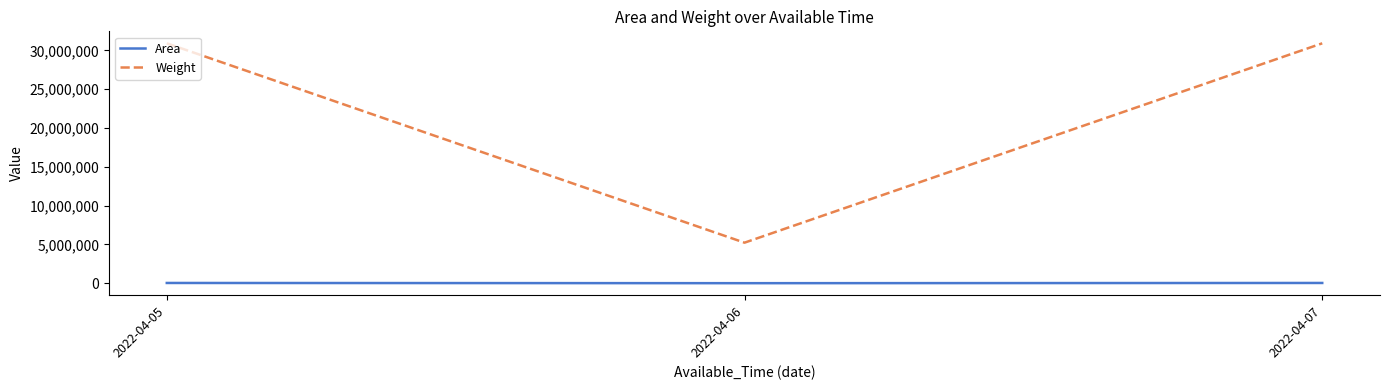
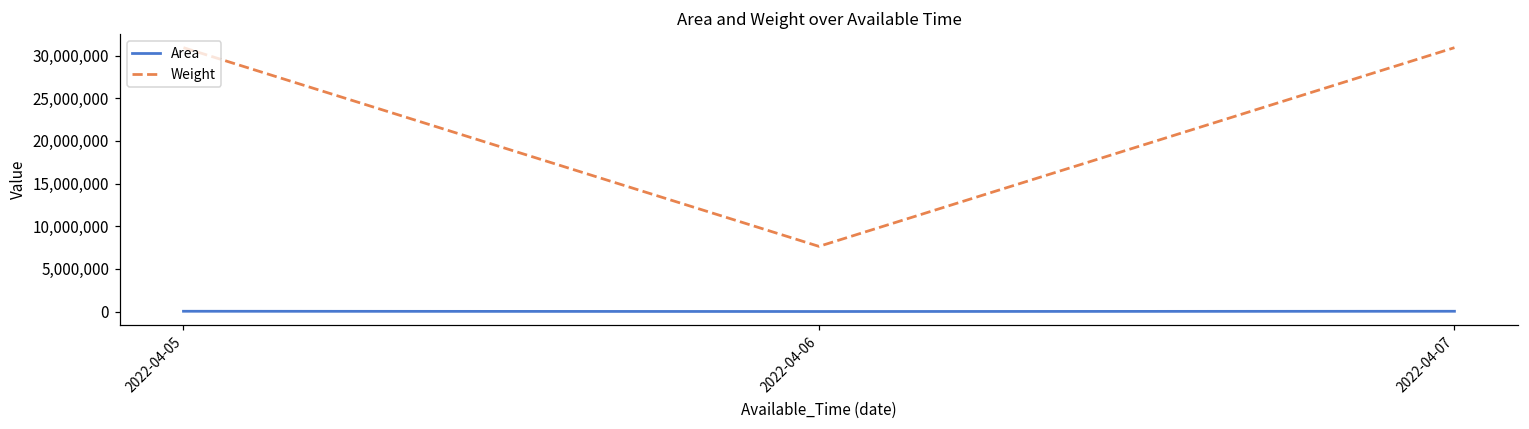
  {
    "Area": {
      "2022-04-05": "0",
      "2022-04-06": "0",
      "2022-04-07": "0"
    },
    "Weight": {
-     "2022-04-06": "5,000,000",
+     "2022-04-06": "8,000,000",
      "2022-04-07": "31,000,000"
    }
  }
